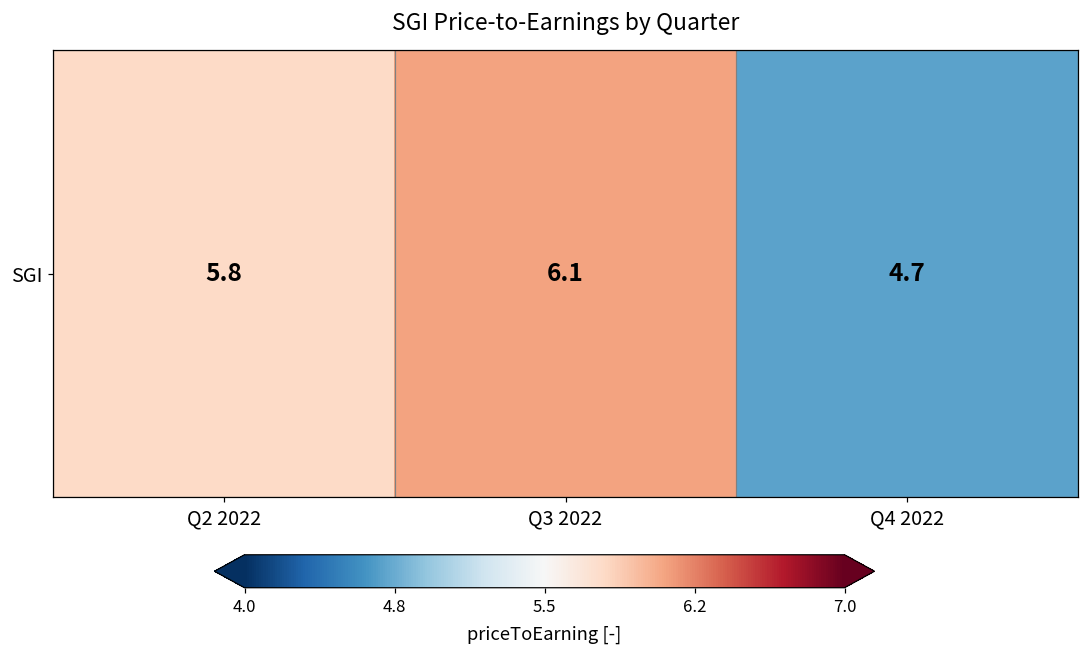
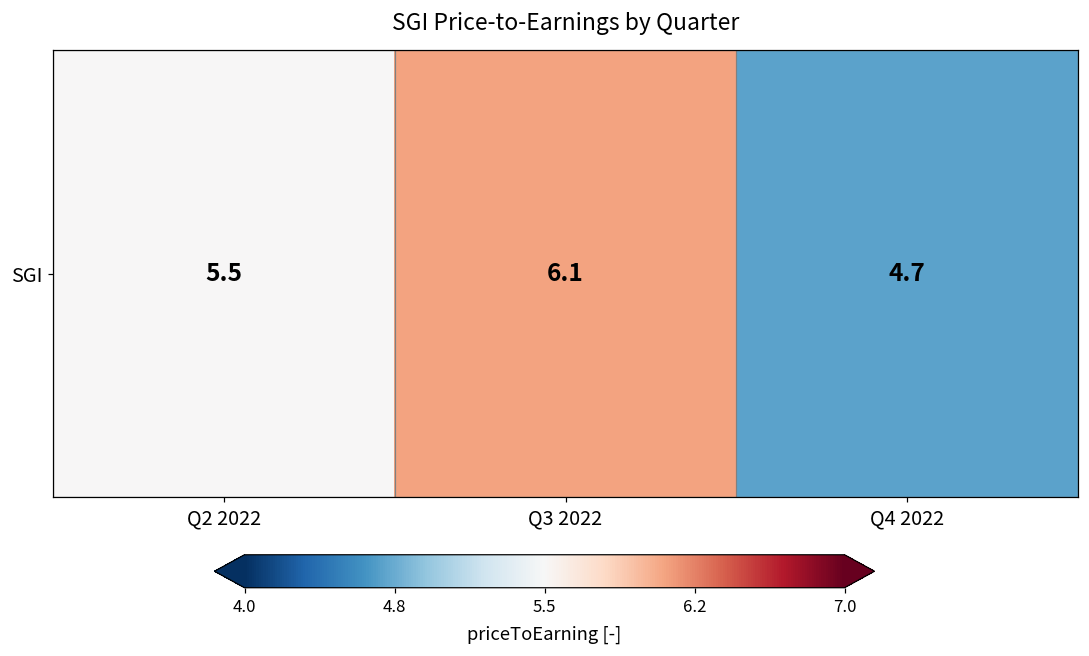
  {
    "SGI": {
-     "Q2 2022": 5.8,
+     "Q2 2022": 5.5,
      "Q3 2022": 6.1,
      "Q4 2022": 4.7
    }
  }
